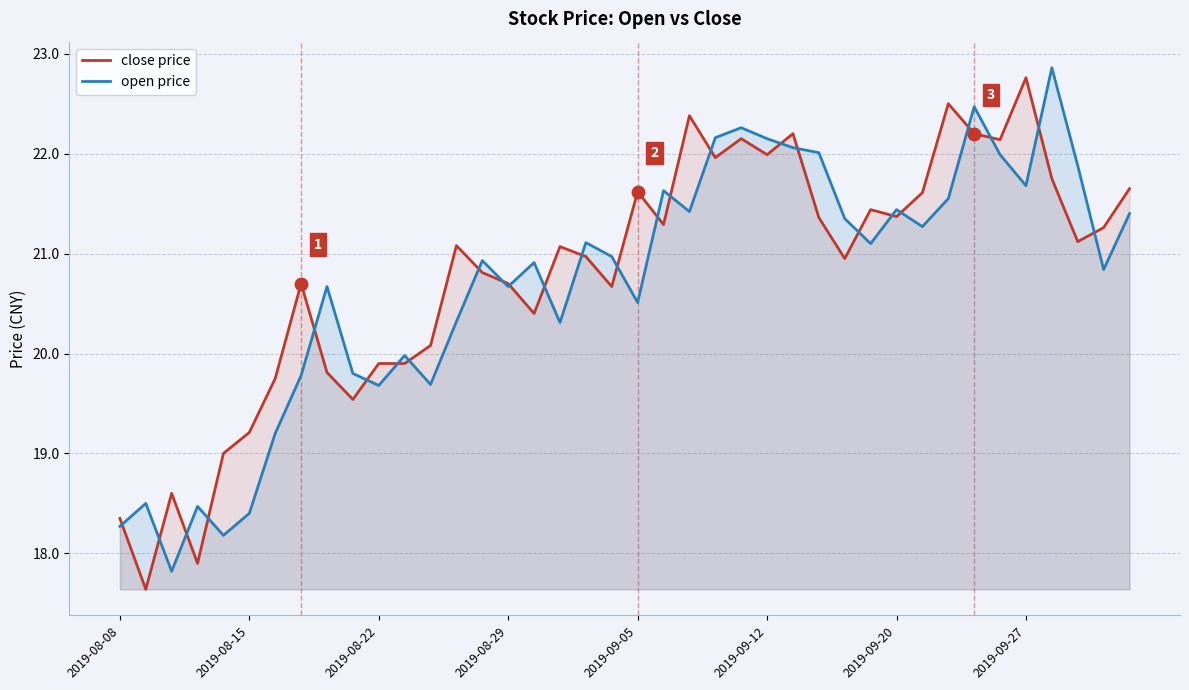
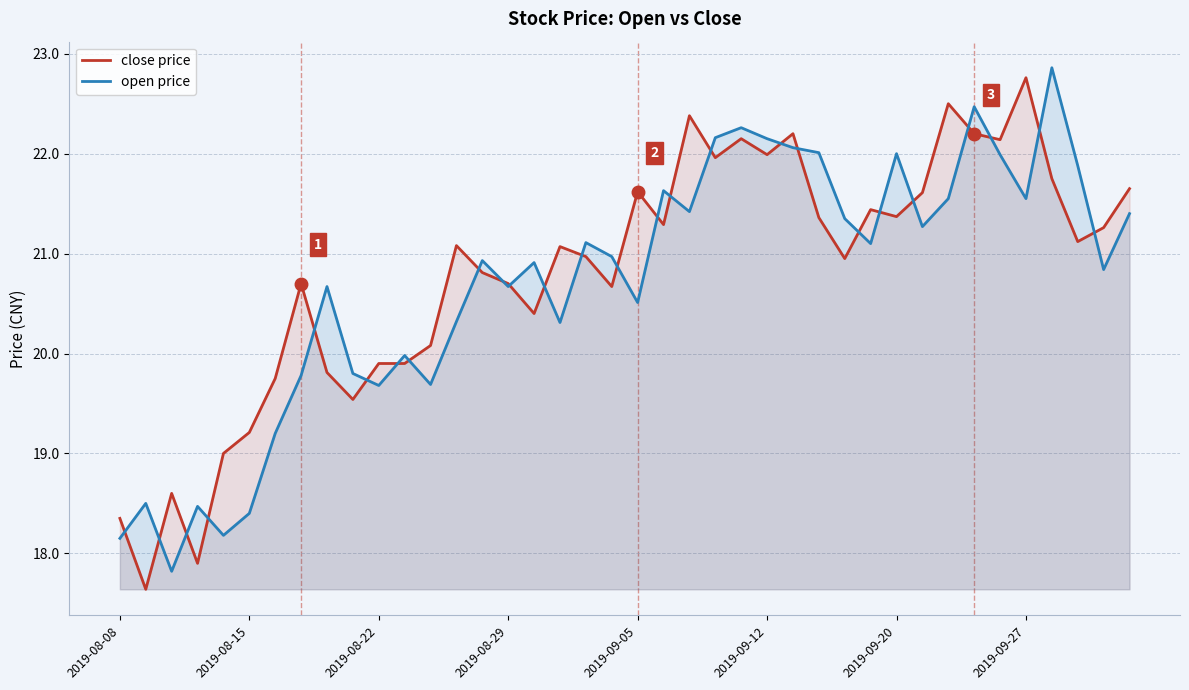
  {
    "open price": {
-     "2019-08-08": 18.3,
+     "2019-08-08": 18.2,
      "2019-08-15": 18.4,
      "2019-08-22": 19.7,
      "2019-08-29": 20.7,
      "2019-09-05": 20.5,
      "2019-09-12": 22.2,
-     "2019-09-20": 21.4,
-     "2019-09-27": 21.7
+     "2019-09-20": 22.0,
+     "2019-09-27": 21.6
    }
  }
